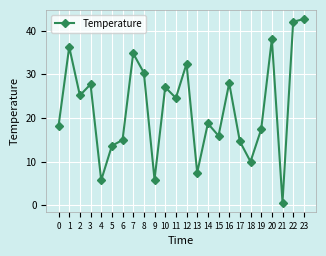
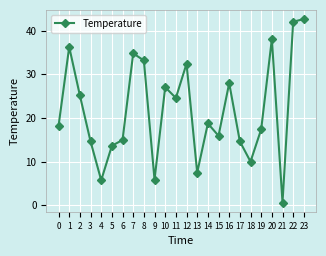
  {
    "0": 18,
    "1": 36,
    "2": 25,
-   "3": 28,
+   "3": 15,
    "4": 6,
    "5": 14,
    "6": 15,
    "7": 35,
-   "8": 30,
+   "8": 33,
    "9": 6,
    "10": 27,
    "11": 25,
    "12": 32,
    "13": 7,
    "14": 19,
    "15": 16,
    "16": 28,
    "17": 15,
    "18": 10,
    "19": 17,
    "20": 38,
    "21": 1,
    "22": 42,
    "23": 43
  }
